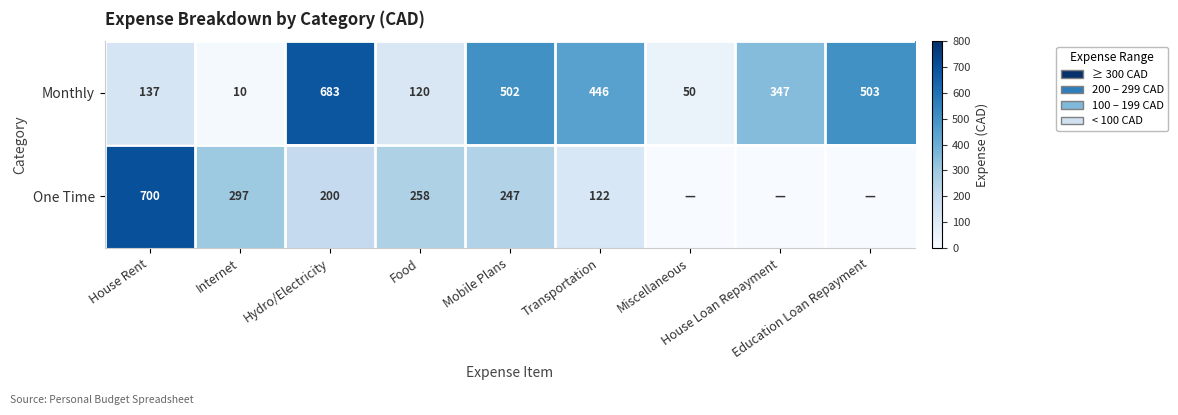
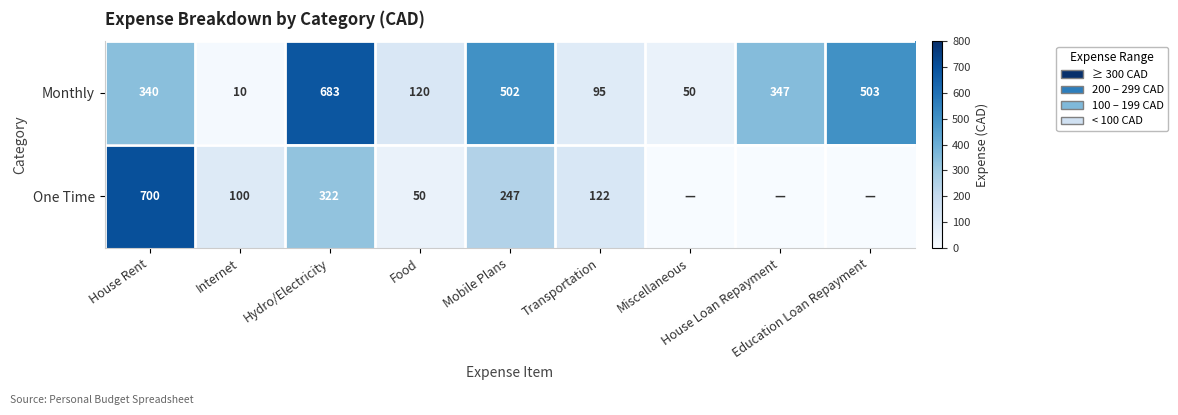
  {
    "Monthly": {
-     "House Rent": 137,
+     "House Rent": 340,
      "Internet": 10,
      "Hydro/Electricity": 683,
      "Food": 120,
      "Mobile Plans": 502,
-     "Transportation": 446,
+     "Transportation": 95,
      "Miscellaneous": 50,
      "House Loan Repayment": 347,
      "Education Loan Repayment": 503
    },
    "One Time": {
      "House Rent": 700,
-     "Internet": 297,
-     "Hydro/Electricity": 200,
-     "Food": 258,
+     "Internet": 100,
+     "Hydro/Electricity": 322,
+     "Food": 50,
      "Mobile Plans": 247,
      "Transportation": 122
    }
  }
